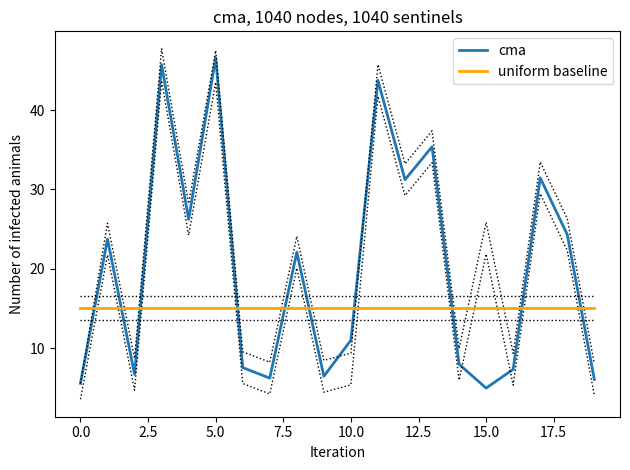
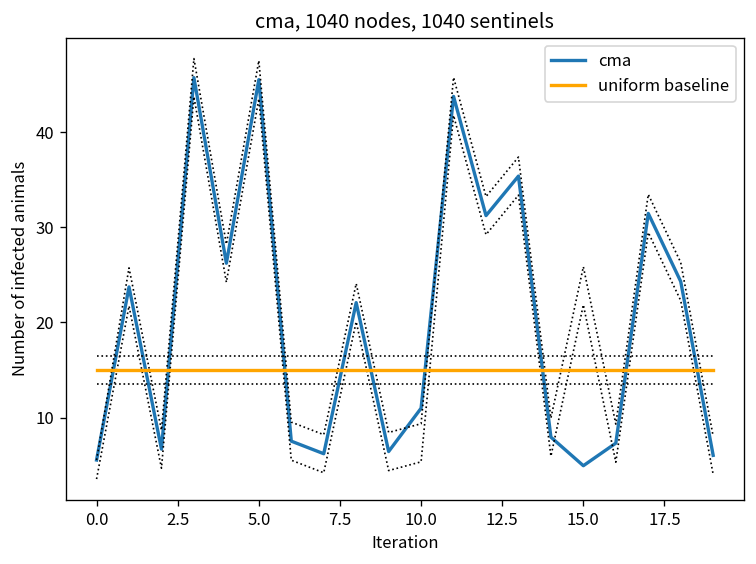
  {
    "cma": {
-     "5.0": 47,
+     "5.0": 46,
      "10.0": 11,
      "15.0": 5
    },
    "uniform baseline": {
      "0.0": 15,
      "5.0": 15,
      "10.0": 15,
      "15.0": 15
    }
  }
